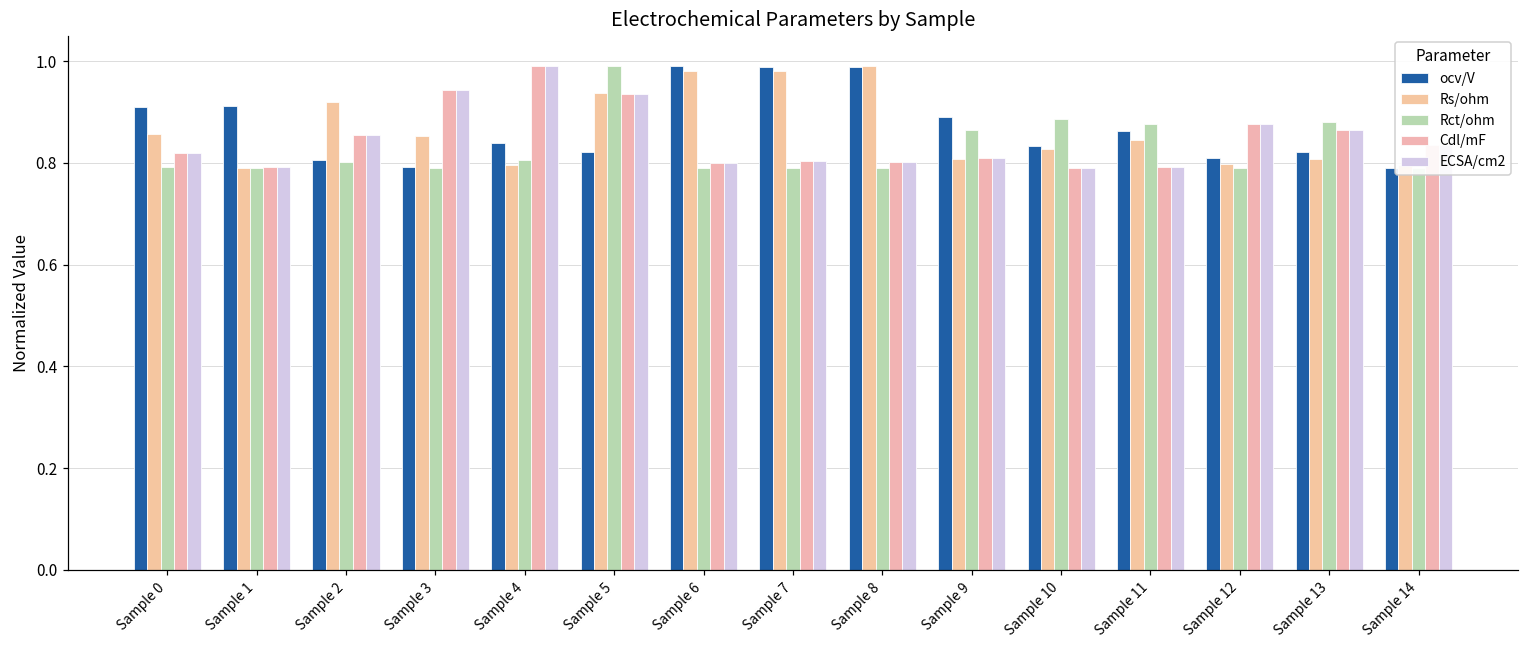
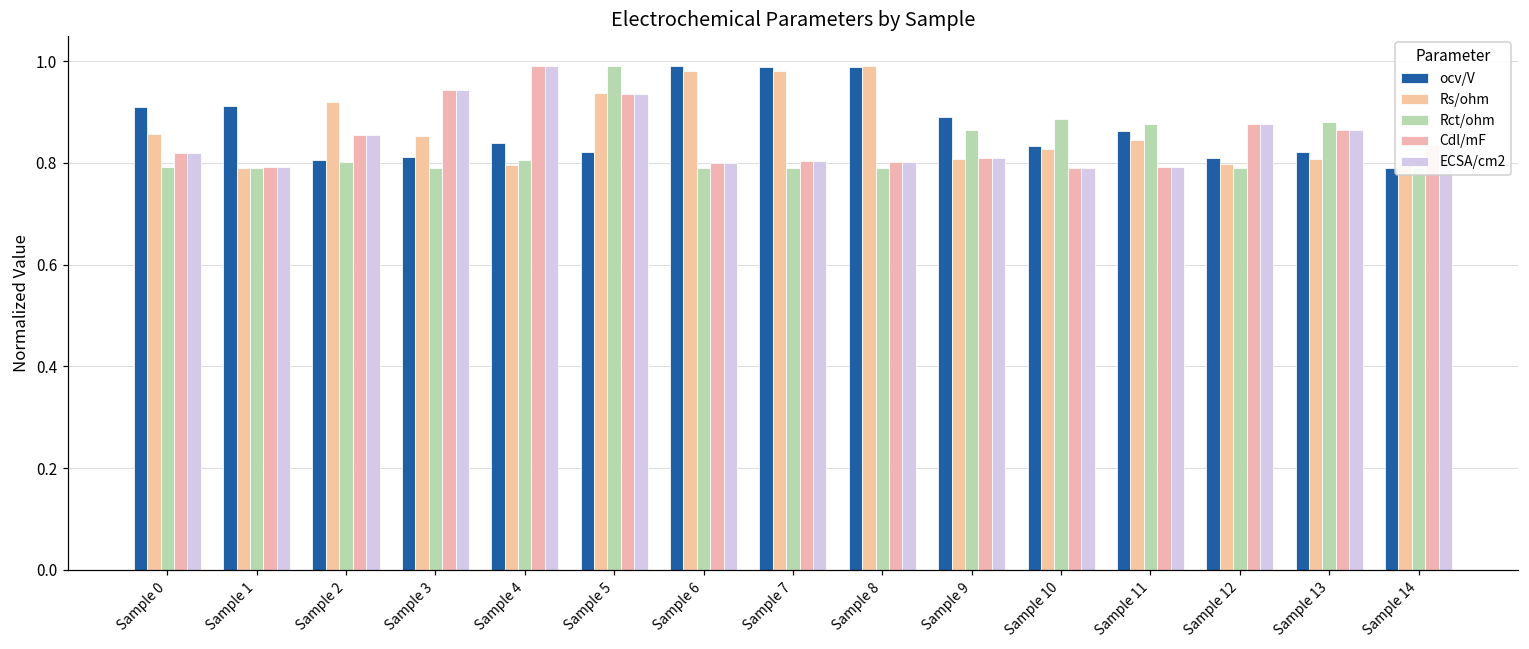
  {
    "ocv/V": {
      "Sample 0": 0.91,
      "Sample 1": 0.91,
      "Sample 2": 0.81,
-     "Sample 3": 0.79,
+     "Sample 3": 0.81,
      "Sample 4": 0.84,
      "Sample 5": 0.82,
      "Sample 6": 0.99,
      "Sample 7": 0.99,
      "Sample 8": 0.99,
      "Sample 9": 0.89,
      "Sample 10": 0.83,
      "Sample 11": 0.86,
      "Sample 12": 0.81,
      "Sample 13": 0.82,
      "Sample 14": 0.79
    },
    "Rct/ohm": {
      "Sample 0": 0.79,
      "Sample 1": 0.79,
      "Sample 2": 0.80,
      "Sample 3": 0.79,
      "Sample 4": 0.81,
      "Sample 5": 0.99,
      "Sample 6": 0.79,
      "Sample 7": 0.79,
      "Sample 8": 0.79,
      "Sample 9": 0.87,
      "Sample 10": 0.89,
      "Sample 11": 0.88,
      "Sample 12": 0.79,
      "Sample 13": 0.88
    },
    "ECSA/cm2": {
      "Sample 0": 0.82,
      "Sample 1": 0.79,
      "Sample 2": 0.86,
      "Sample 3": 0.94,
      "Sample 4": 0.99,
      "Sample 5": 0.94,
      "Sample 6": 0.80,
      "Sample 7": 0.80,
      "Sample 8": 0.80,
      "Sample 9": 0.81,
      "Sample 10": 0.79,
      "Sample 11": 0.79,
      "Sample 12": 0.88,
      "Sample 13": 0.87
    }
  }
